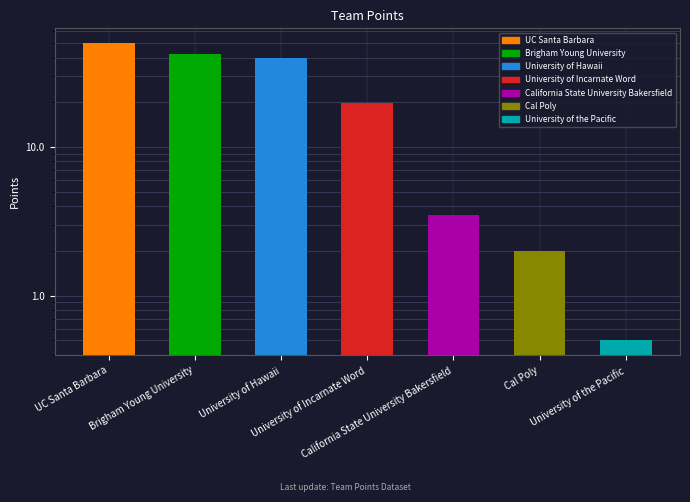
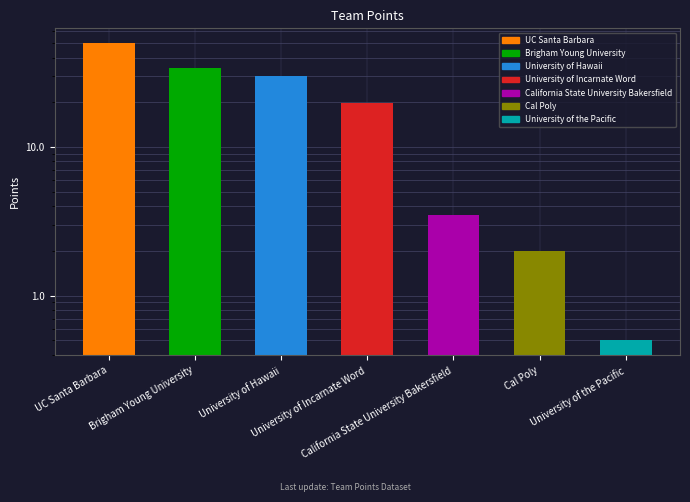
  {
    "UC Santa Barbara": 50,
-   "Brigham Young University": 43,
-   "University of Hawaii": 40,
+   "Brigham Young University": 34,
+   "University of Hawaii": 30,
    "University of Incarnate Word": 20,
    "California State University Bakersfield": 3.5,
    "Cal Poly": 2,
    "University of the Pacific": 0.50
  }
